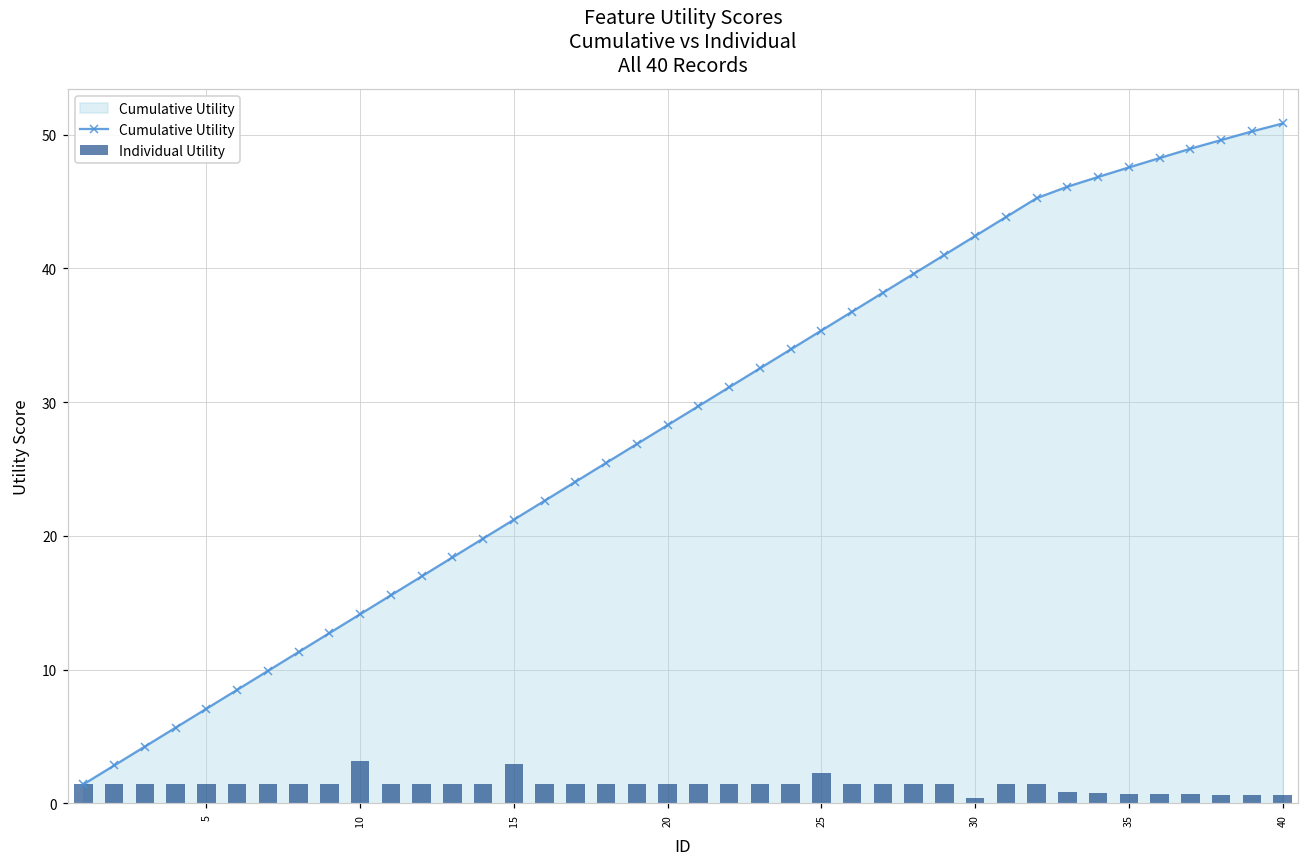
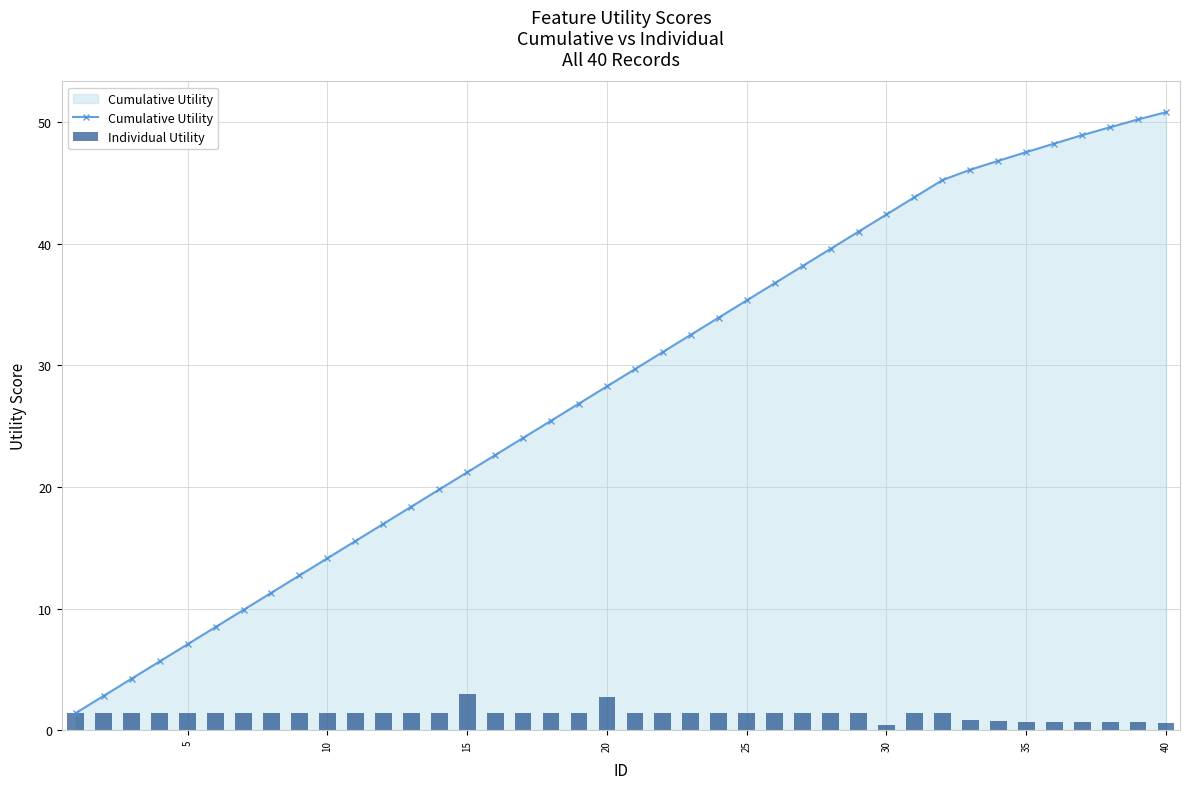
  {
    "Individual Utility": {
      "5": 1.4,
-     "10": 3.2,
+     "10": 1.4,
      "15": 3.0,
-     "20": 1.4,
-     "25": 2.3,
+     "20": 2.7,
+     "25": 1.4,
      "30": 0.4,
      "35": 0.7,
      "40": 0.6
    }
  }
